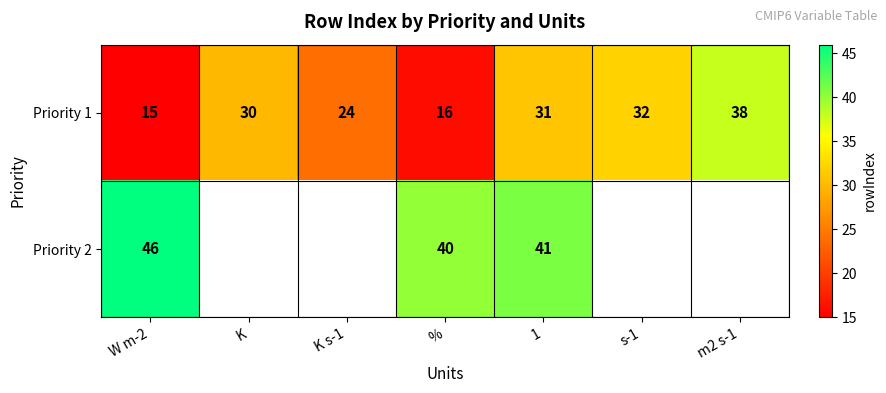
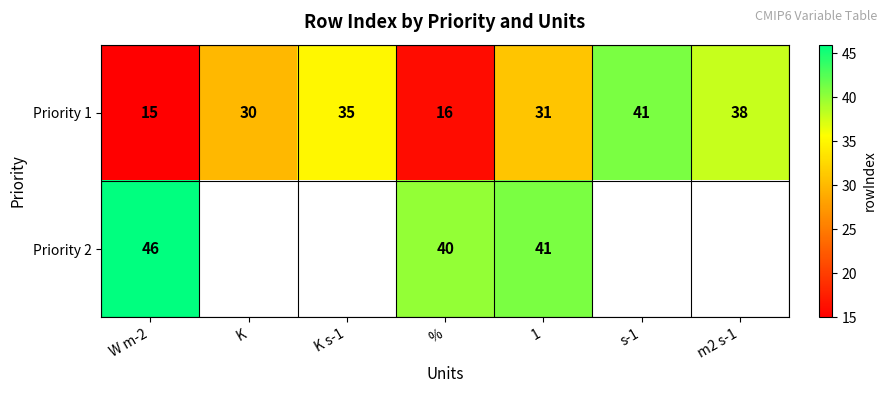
  {
    "Priority 1": {
      "W m-2": 15,
      "K": 30,
-     "K s-1": 24,
+     "K s-1": 35,
      "%": 16,
      "1": 31,
-     "s-1": 32,
+     "s-1": 41,
      "m2 s-1": 38
    },
    "Priority 2": {
      "W m-2": 46,
      "%": 40,
      "1": 41
    }
  }
